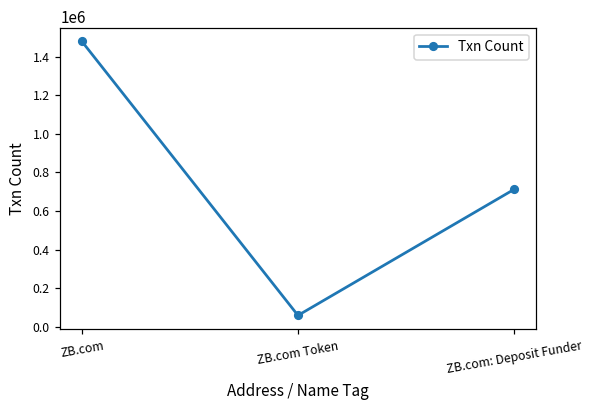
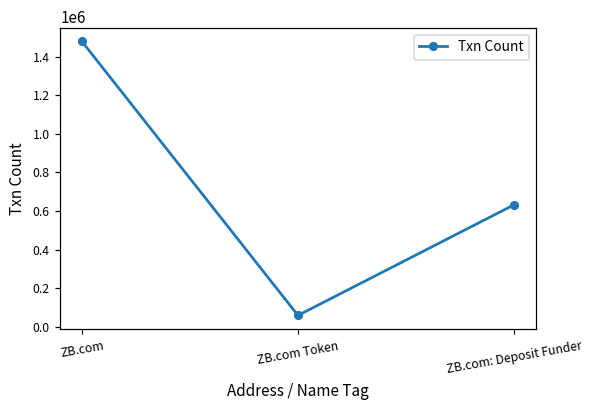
  {
    "ZB.com": 1480000,
    "ZB.com Token": 60000,
-   "ZB.com: Deposit Funder": 710000
+   "ZB.com: Deposit Funder": 630000
  }
